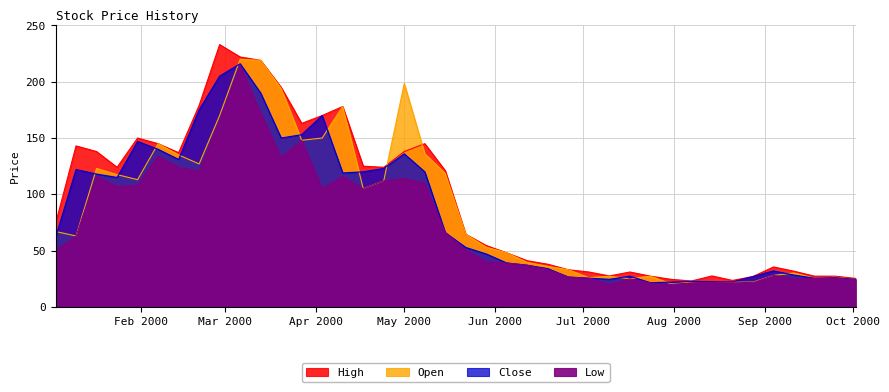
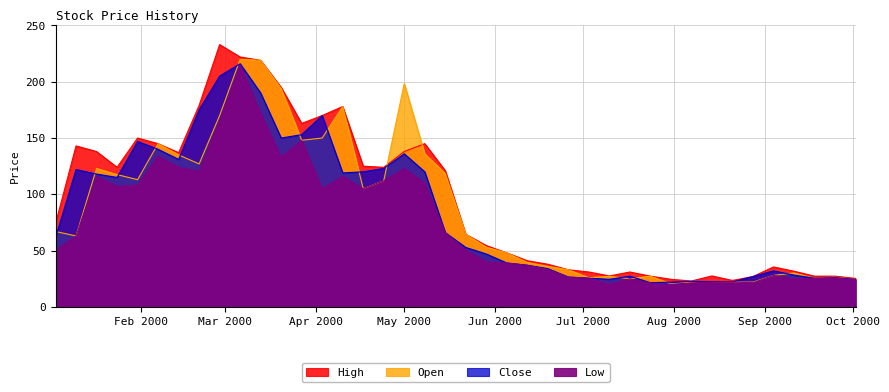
  {
    "Open": {
      "May 2000": 198
    },
    "Low": {
-     "May 2000": 114
+     "May 2000": 123
    }
  }
